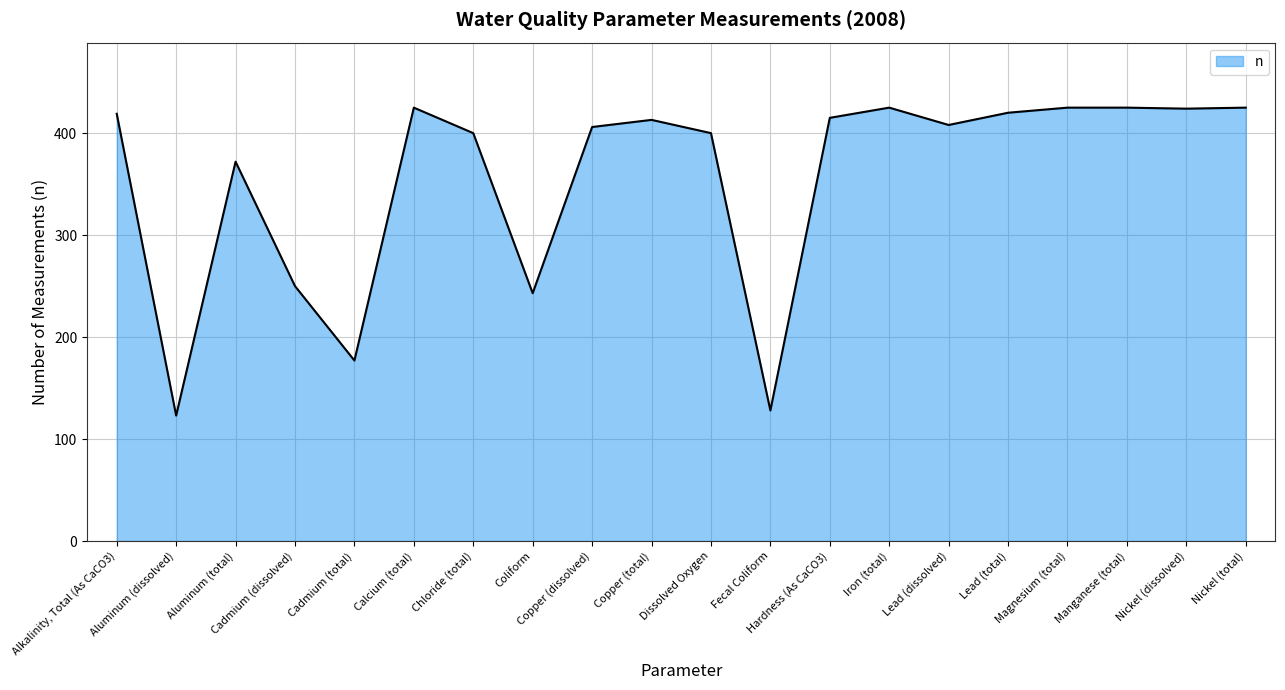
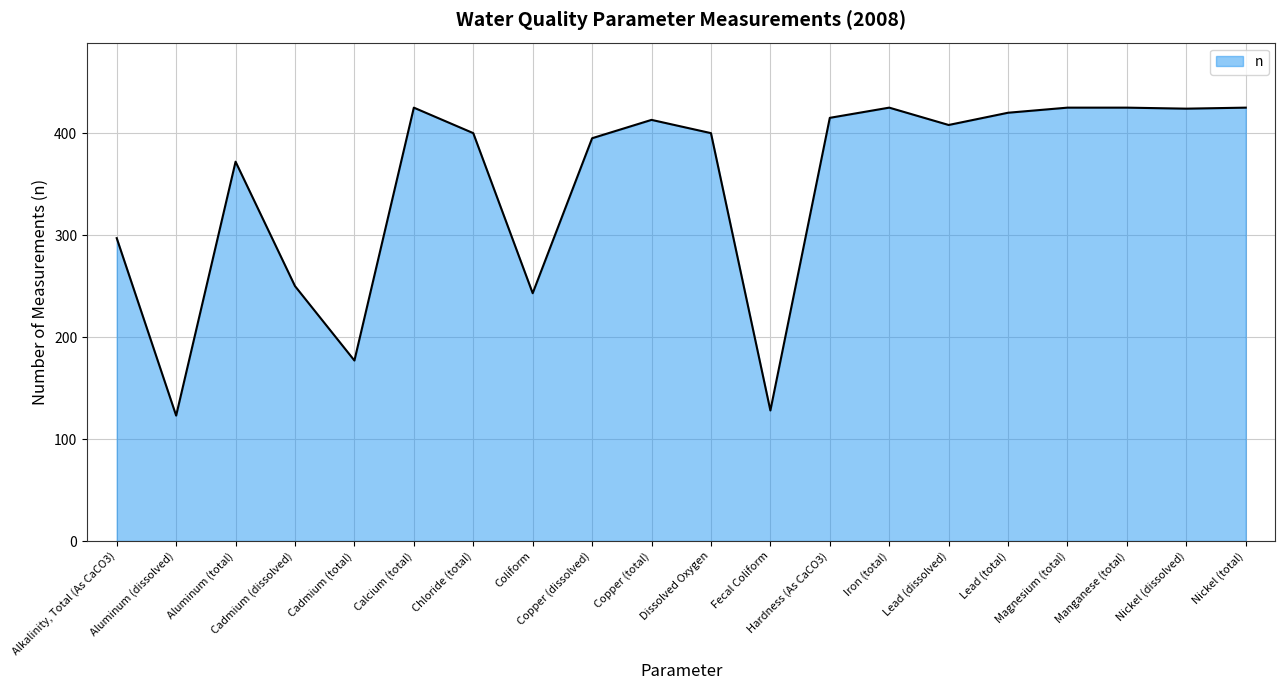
  {
-   "Alkalinity, Total (As CaCO3)": 419,
+   "Alkalinity, Total (As CaCO3)": 297,
    "Aluminum (dissolved)": 123,
    "Aluminum (total)": 372,
    "Cadmium (dissolved)": 250,
    "Cadmium (total)": 177,
    "Calcium (total)": 425,
    "Chloride (total)": 400,
    "Coliform": 243,
-   "Copper (dissolved)": 406,
+   "Copper (dissolved)": 395,
    "Copper (total)": 413,
    "Dissolved Oxygen": 400,
    "Fecal Coliform": 128,
    "Hardness (As CaCO3)": 415,
    "Iron (total)": 425,
    "Lead (dissolved)": 408,
    "Lead (total)": 420,
    "Magnesium (total)": 425,
    "Manganese (total)": 425,
    "Nickel (dissolved)": 424,
    "Nickel (total)": 425
  }
